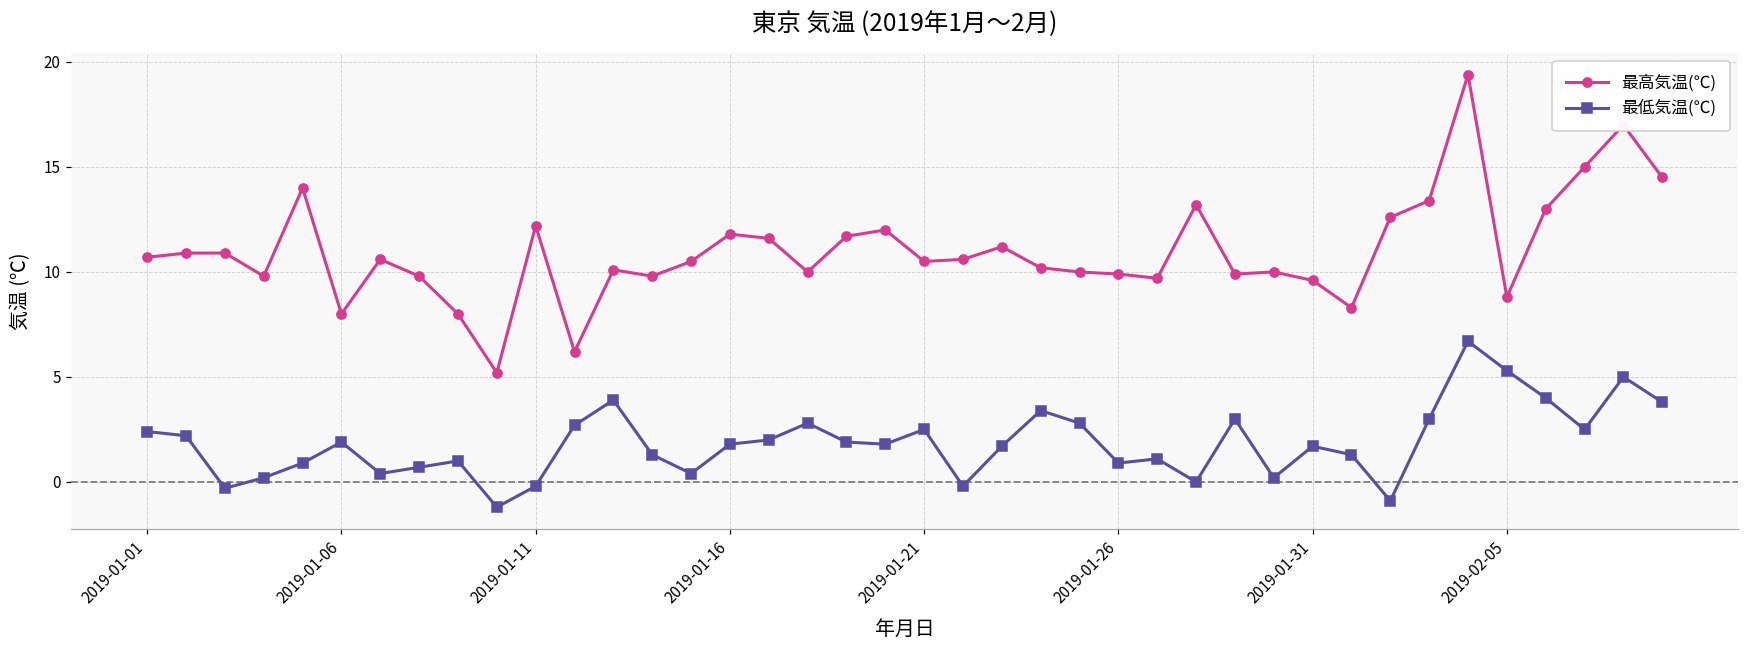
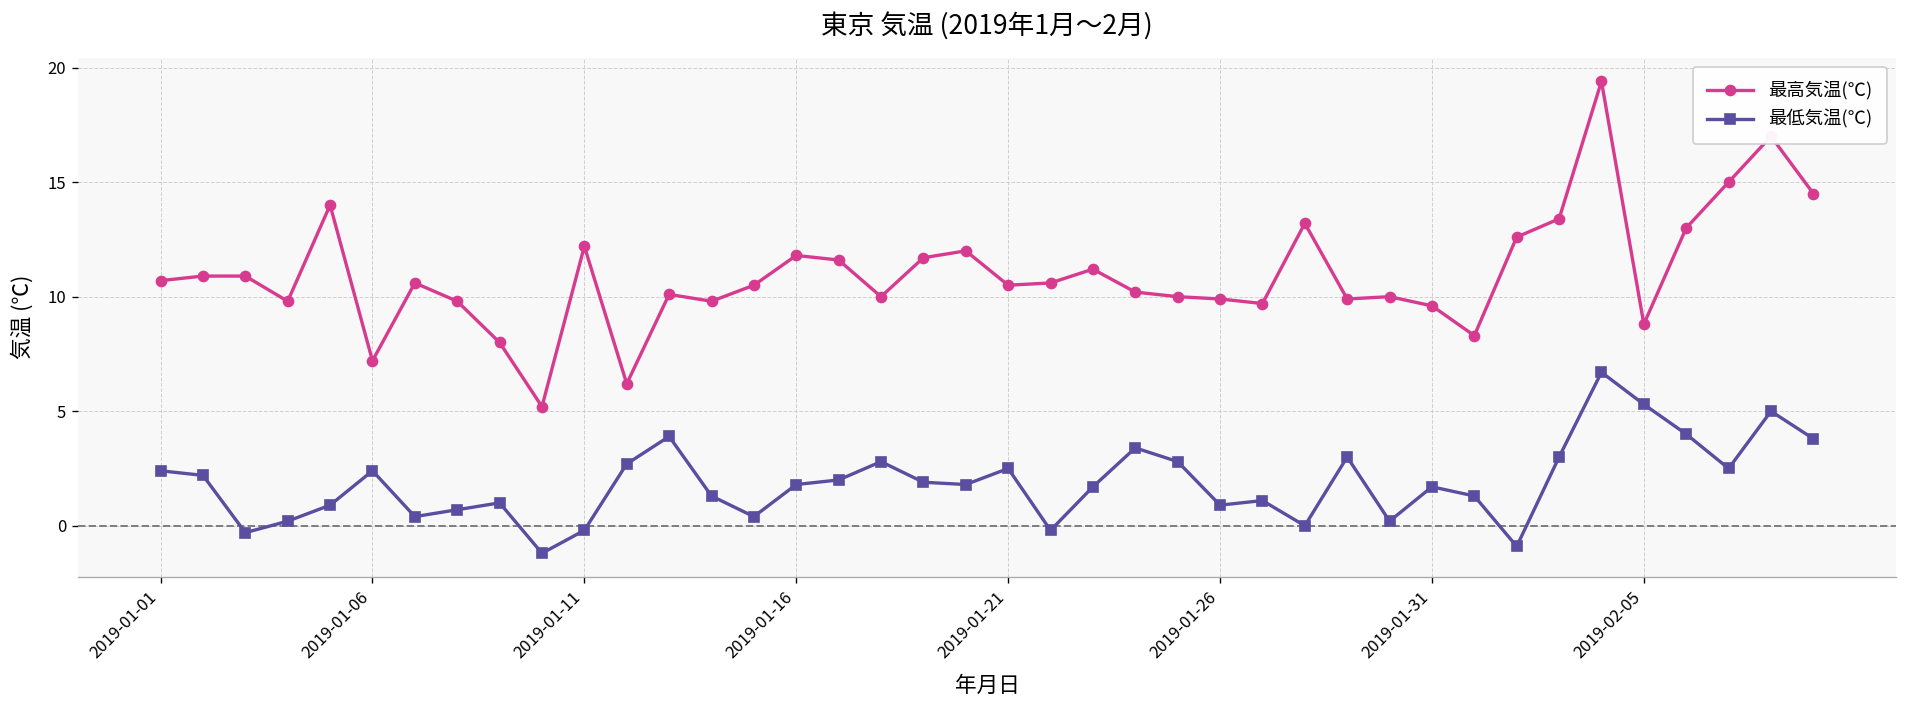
  {
    "最高気温(℃)": {
      "2019-01-01": 10.7,
-     "2019-01-06": 8.0,
+     "2019-01-06": 7.2,
      "2019-01-11": 12.2,
      "2019-01-16": 11.8,
      "2019-01-21": 10.5,
      "2019-01-26": 9.9,
      "2019-01-31": 9.6,
      "2019-02-05": 8.8
    },
    "最低気温(℃)": {
      "2019-01-01": 2.4,
-     "2019-01-06": 1.9,
+     "2019-01-06": 2.4,
      "2019-01-11": -0.2,
      "2019-01-16": 1.8,
      "2019-01-21": 2.5,
      "2019-01-26": 0.9,
      "2019-01-31": 1.7,
      "2019-02-05": 5.3
    }
  }
